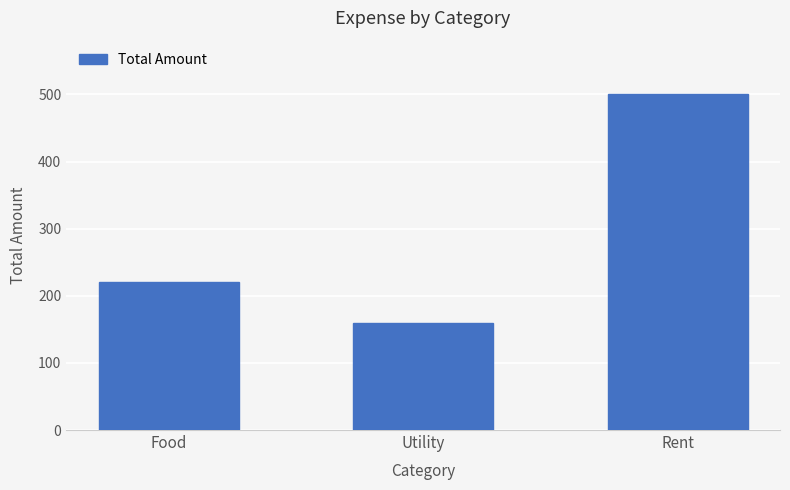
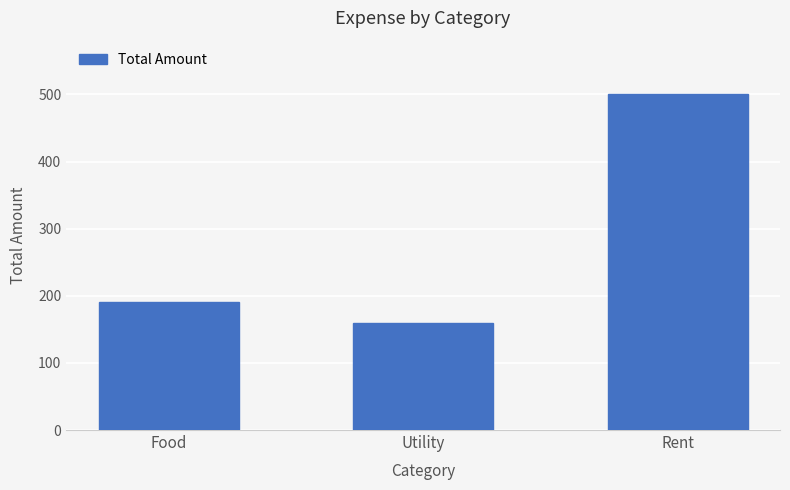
  {
-   "Food": 220,
+   "Food": 190,
    "Utility": 160,
    "Rent": 500
  }
